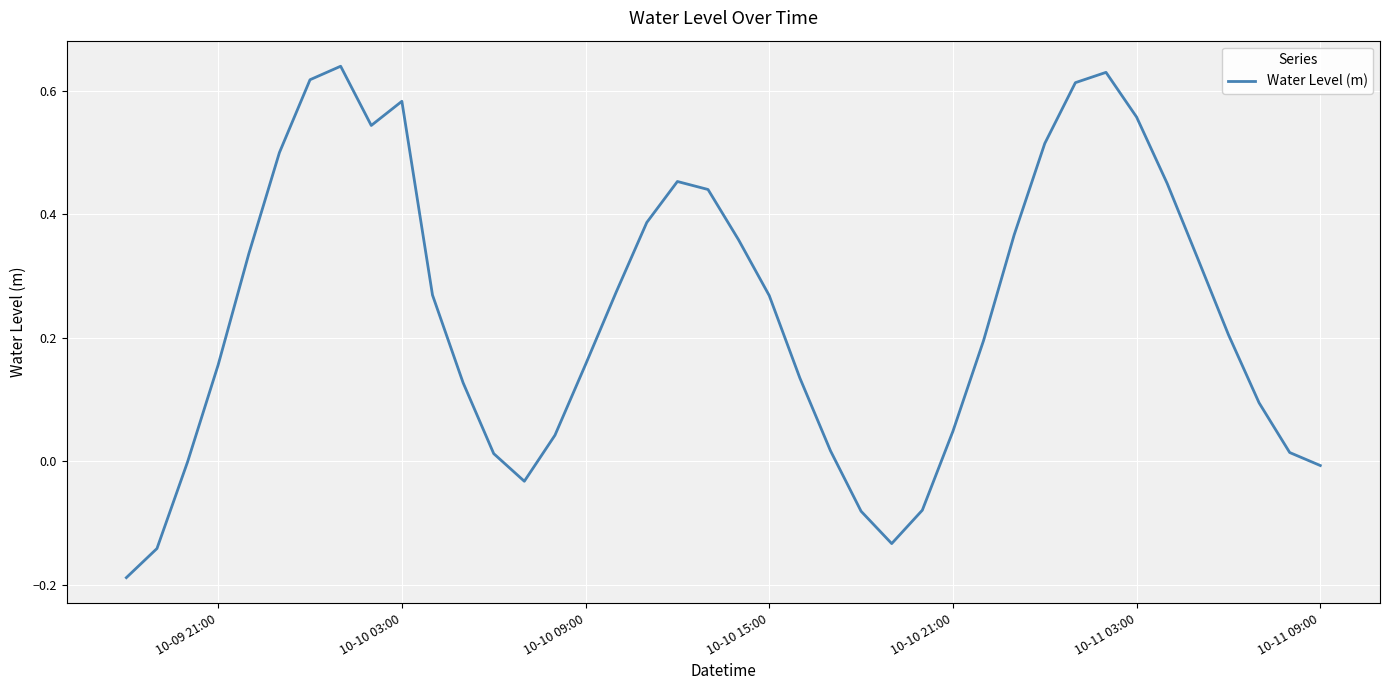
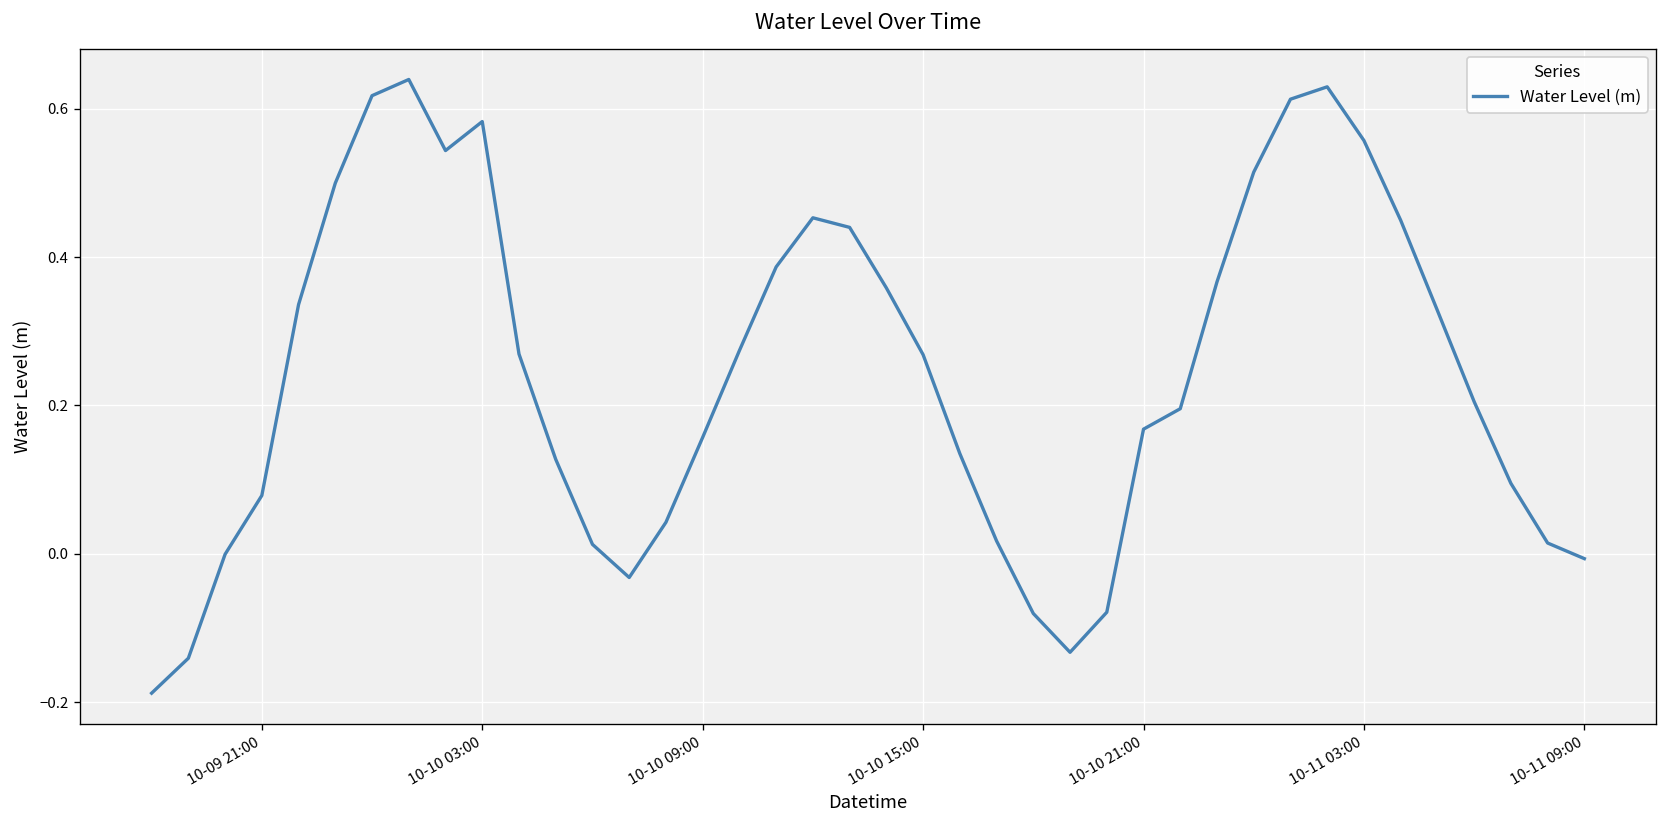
  {
-   "10-09 21:00": 0.16,
+   "10-09 21:00": 0.08,
    "10-10 03:00": 0.58,
    "10-10 09:00": 0.16,
    "10-10 15:00": 0.27,
-   "10-10 21:00": 0.05,
+   "10-10 21:00": 0.17,
    "10-11 03:00": 0.56,
    "10-11 09:00": -0.01
  }
